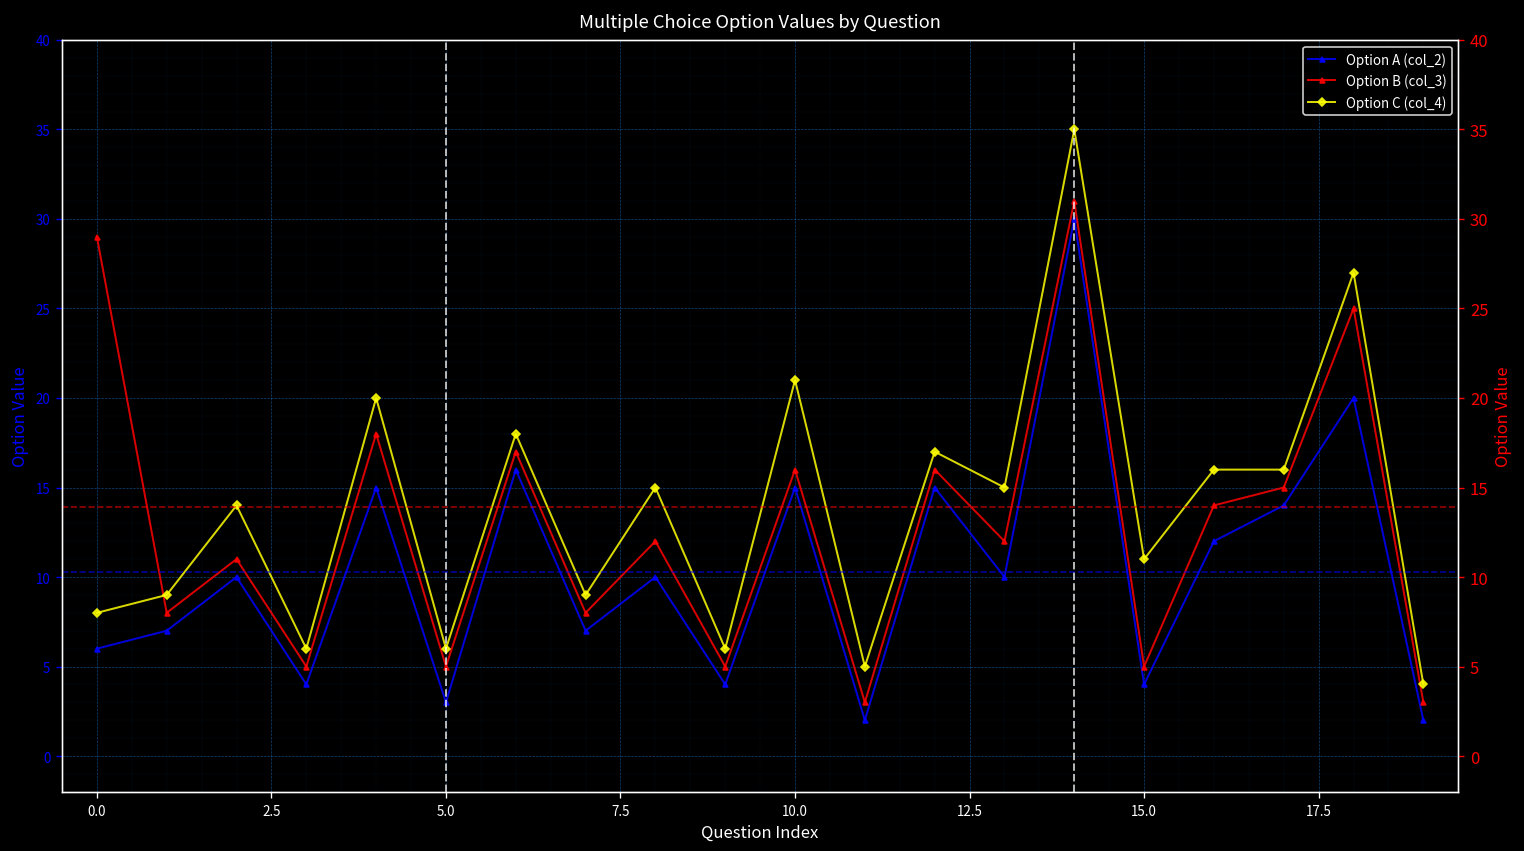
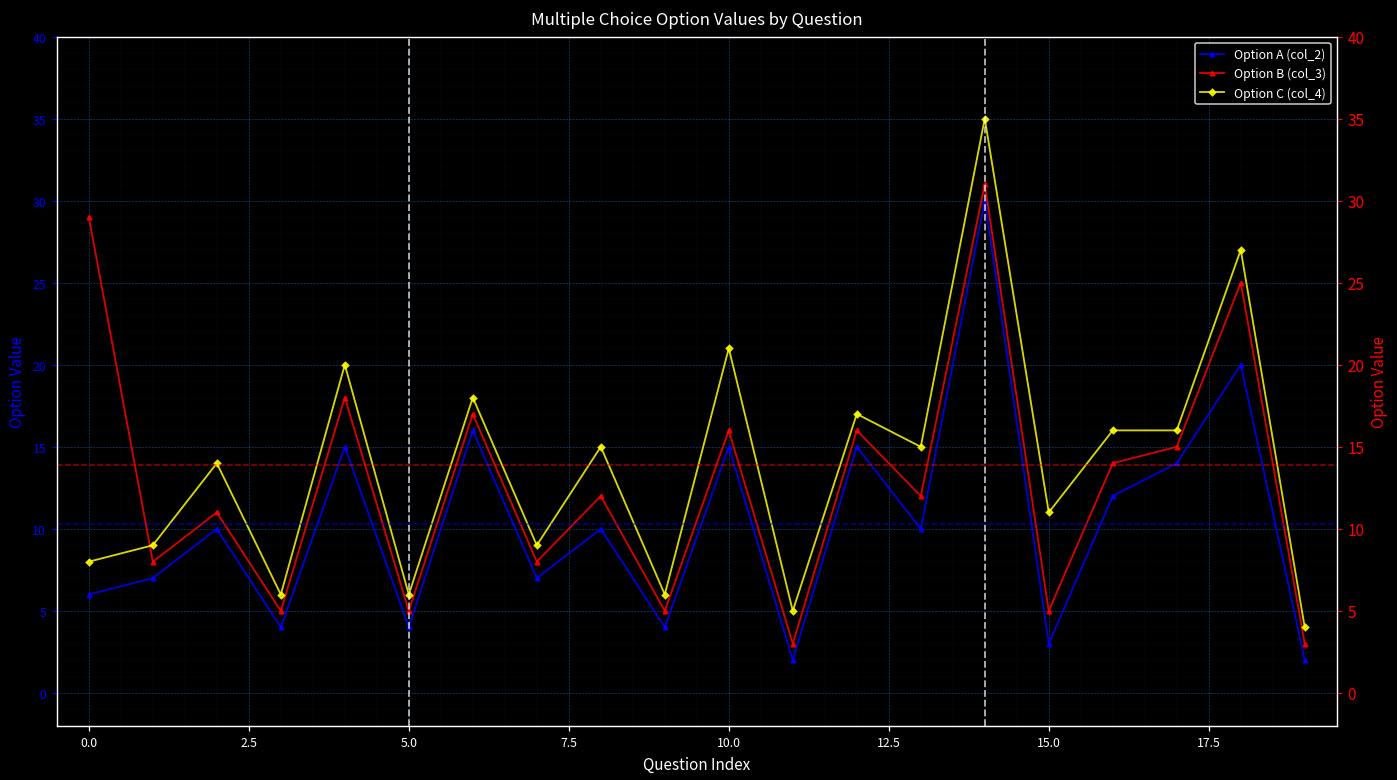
  {
    "Option A (col_2)": {
      "0.0": 6,
-     "5.0": 3,
+     "5.0": 4,
      "10.0": 15,
-     "15.0": 4
+     "15.0": 3
    },
    "Option B (col_3)": {
      "0.0": 29,
      "5.0": 5,
      "10.0": 16,
      "15.0": 5
    },
    "Option C (col_4)": {
      "0.0": 8,
      "5.0": 6,
      "10.0": 21,
      "15.0": 11
    }
  }
